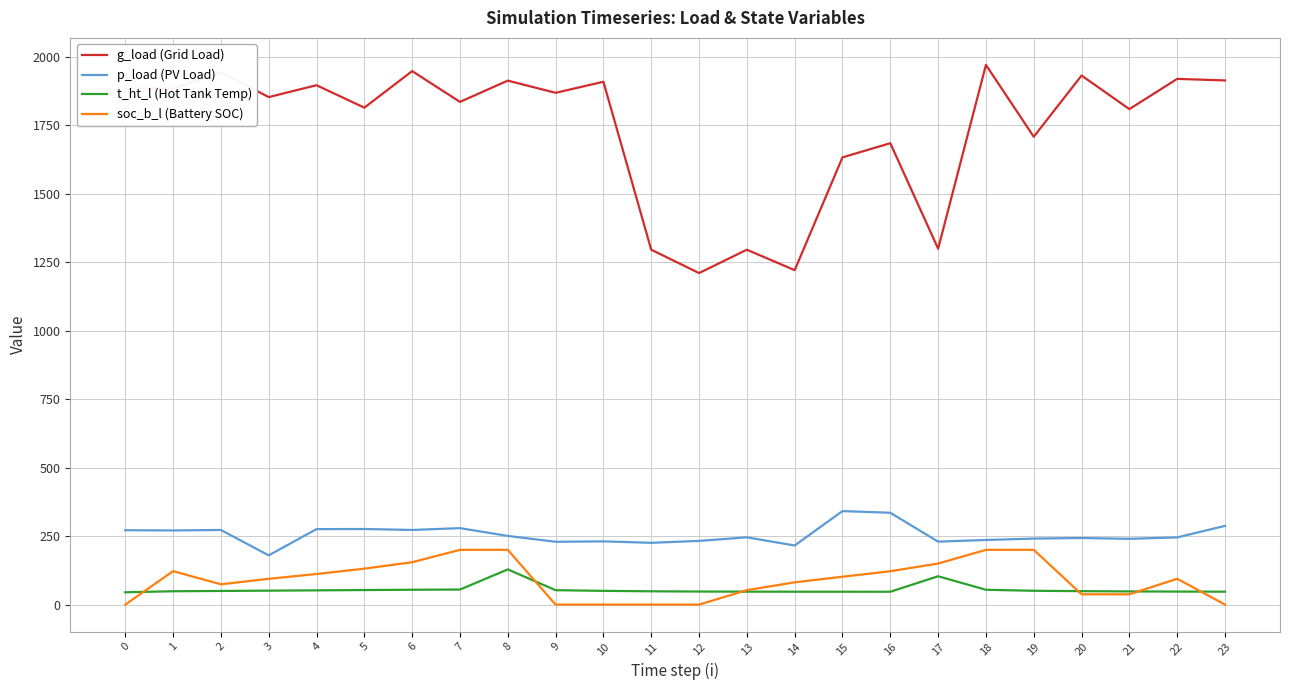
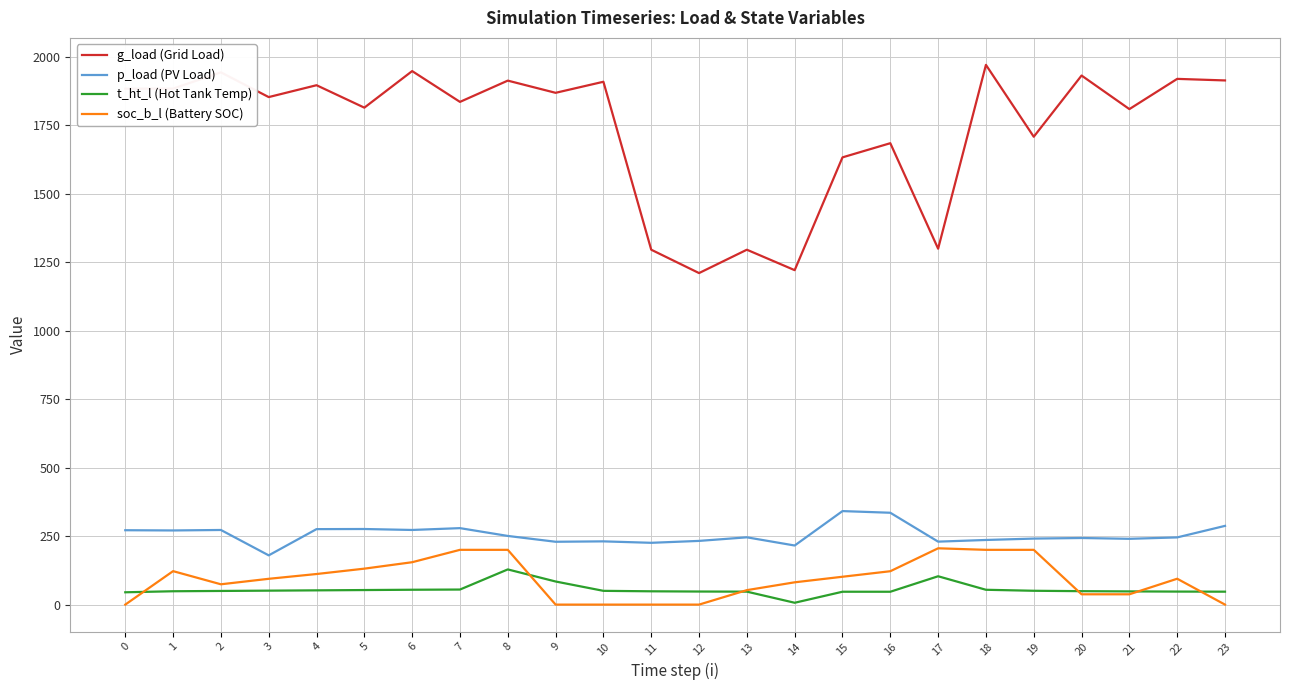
  {
    "g_load (Grid Load)": {
      "3": 1850,
      "4": 1900,
      "5": 1810,
      "6": 1950,
      "7": 1840,
      "8": 1910,
      "9": 1870,
      "10": 1910,
      "11": 1300,
      "12": 1210,
      "13": 1300,
      "14": 1220,
      "15": 1630,
      "16": 1680,
      "17": 1300,
      "18": 1970,
      "19": 1710,
      "20": 1930,
      "21": 1810,
      "22": 1920,
      "23": 1910
    },
    "p_load (PV Load)": {
      "0": 270,
      "1": 270,
      "2": 270,
      "3": 180,
      "4": 280,
      "5": 280,
      "6": 270,
      "7": 280,
      "8": 250,
      "9": 230,
      "10": 230,
      "11": 230,
      "12": 230,
      "13": 250,
      "14": 220,
      "15": 340,
      "16": 340,
      "17": 230,
      "18": 240,
      "19": 240,
      "20": 240,
      "21": 240,
      "22": 250,
      "23": 290
    },
    "t_ht_l (Hot Tank Temp)": {
      "0": 50,
      "1": 50,
      "2": 50,
      "3": 50,
      "4": 50,
      "5": 50,
      "6": 50,
      "7": 50,
      "8": 130,
-     "9": 50,
+     "9": 80,
      "10": 50,
      "11": 50,
      "12": 50,
-     "14": 50,
+     "14": 10,
      "15": 50,
      "16": 50,
      "17": 100,
      "18": 50,
      "19": 50,
      "20": 50,
      "21": 50,
      "22": 50,
      "23": 50
    },
    "soc_b_l (Battery SOC)": {
      "0": 0,
      "1": 120,
      "2": 70,
      "3": 90,
      "4": 110,
      "5": 130,
      "6": 150,
      "7": 200,
      "8": 200,
      "9": 0,
      "10": 0,
      "11": 0,
      "12": 0,
      "14": 80,
      "15": 100,
      "16": 120,
-     "17": 150,
+     "17": 210,
      "18": 200,
      "19": 200,
      "20": 40,
      "21": 40,
      "22": 90,
      "23": 0
    }
  }
